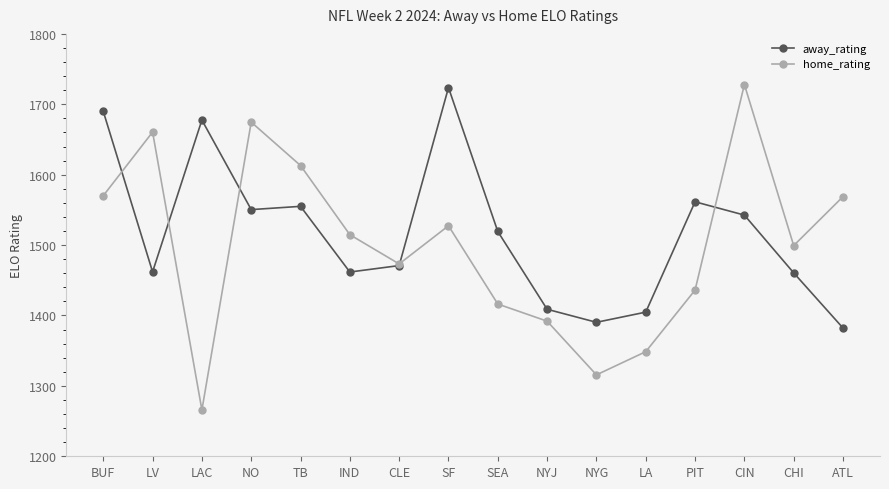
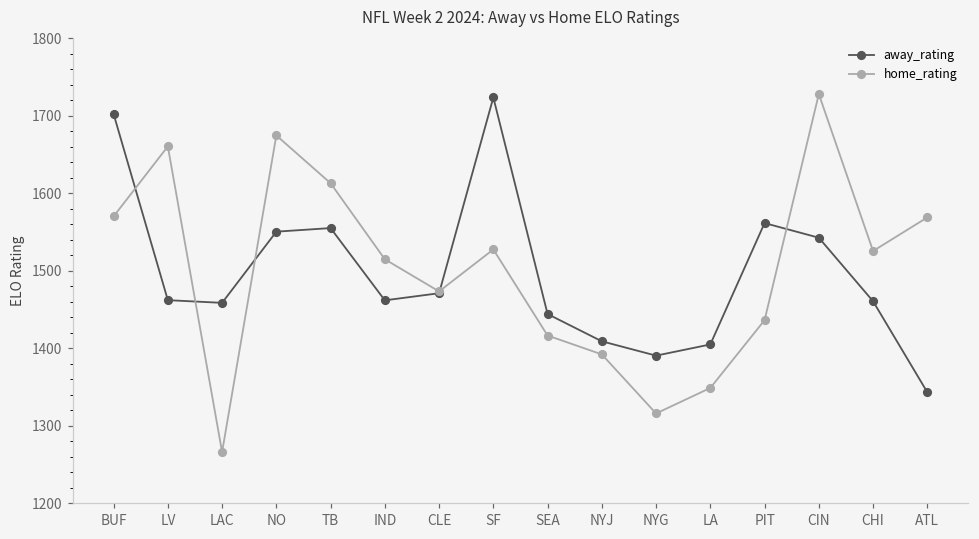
  {
    "away_rating": {
-     "BUF": 1690,
+     "BUF": 1700,
      "LV": 1460,
-     "LAC": 1680,
+     "LAC": 1460,
      "NO": 1550,
      "TB": 1560,
      "IND": 1460,
      "SF": 1720,
-     "SEA": 1520,
+     "SEA": 1440,
      "NYJ": 1410,
      "NYG": 1390,
      "LA": 1400,
      "PIT": 1560,
      "CIN": 1540,
      "CHI": 1460,
-     "ATL": 1380
+     "ATL": 1340
    },
    "home_rating": {
      "BUF": 1570,
      "LV": 1660,
      "LAC": 1270,
      "NO": 1670,
      "TB": 1610,
      "IND": 1510,
      "SF": 1530,
      "SEA": 1420,
      "NYJ": 1390,
      "NYG": 1320,
      "LA": 1350,
      "PIT": 1440,
      "CIN": 1730,
-     "CHI": 1500,
+     "CHI": 1530,
      "ATL": 1570
    }
  }
